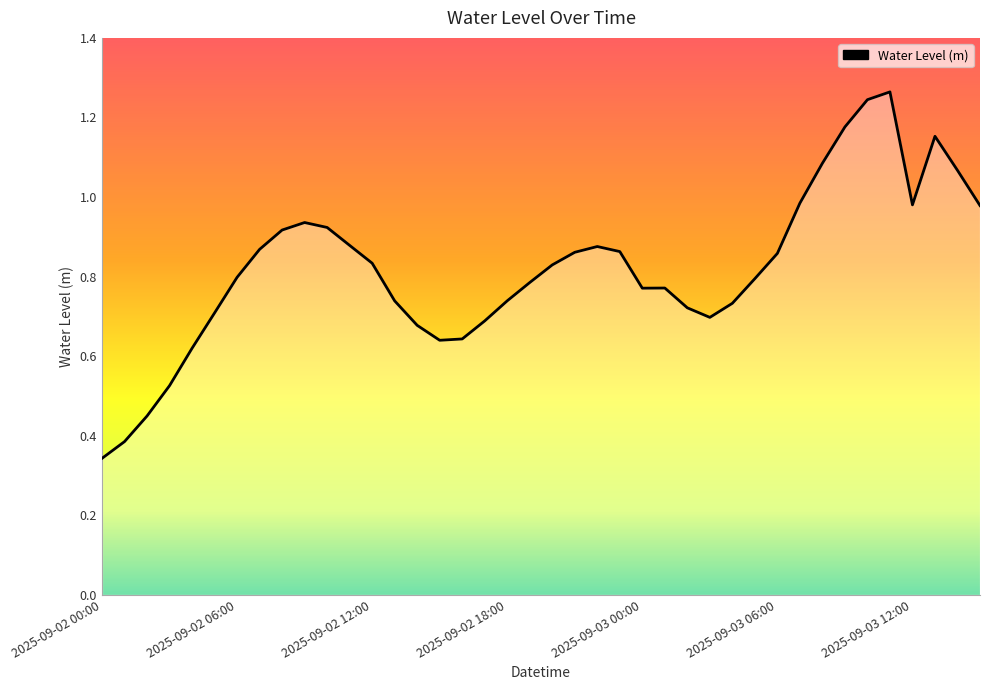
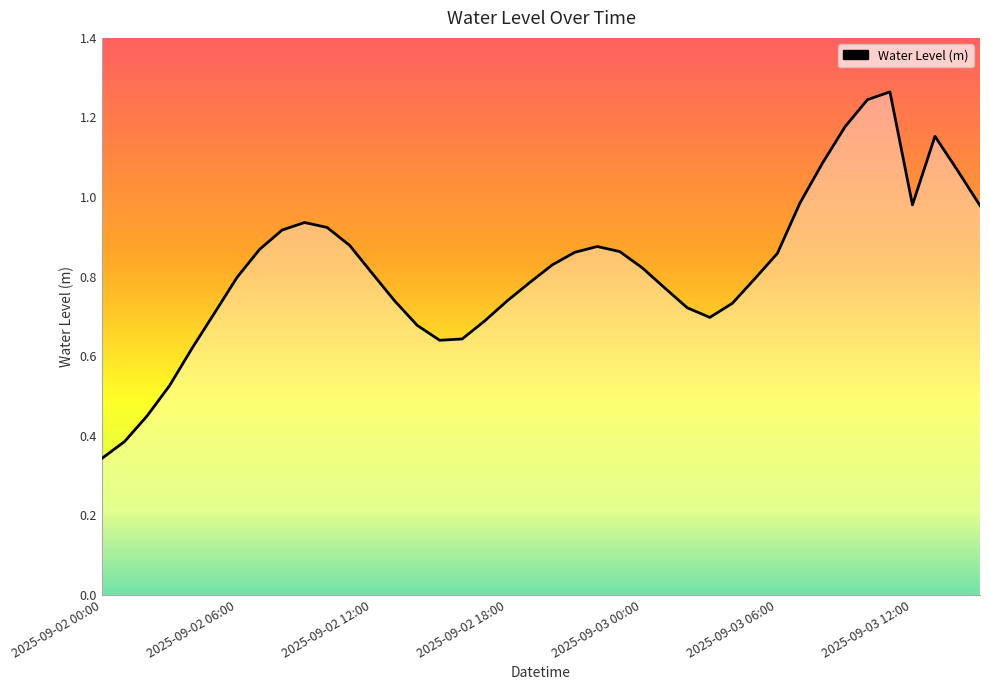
  {
    "2025-09-02 00:00": 0.34,
    "2025-09-02 06:00": 0.80,
-   "2025-09-02 12:00": 0.83,
+   "2025-09-02 12:00": 0.81,
    "2025-09-02 18:00": 0.74,
-   "2025-09-03 00:00": 0.77,
+   "2025-09-03 00:00": 0.82,
    "2025-09-03 06:00": 0.86,
    "2025-09-03 12:00": 0.98
  }
